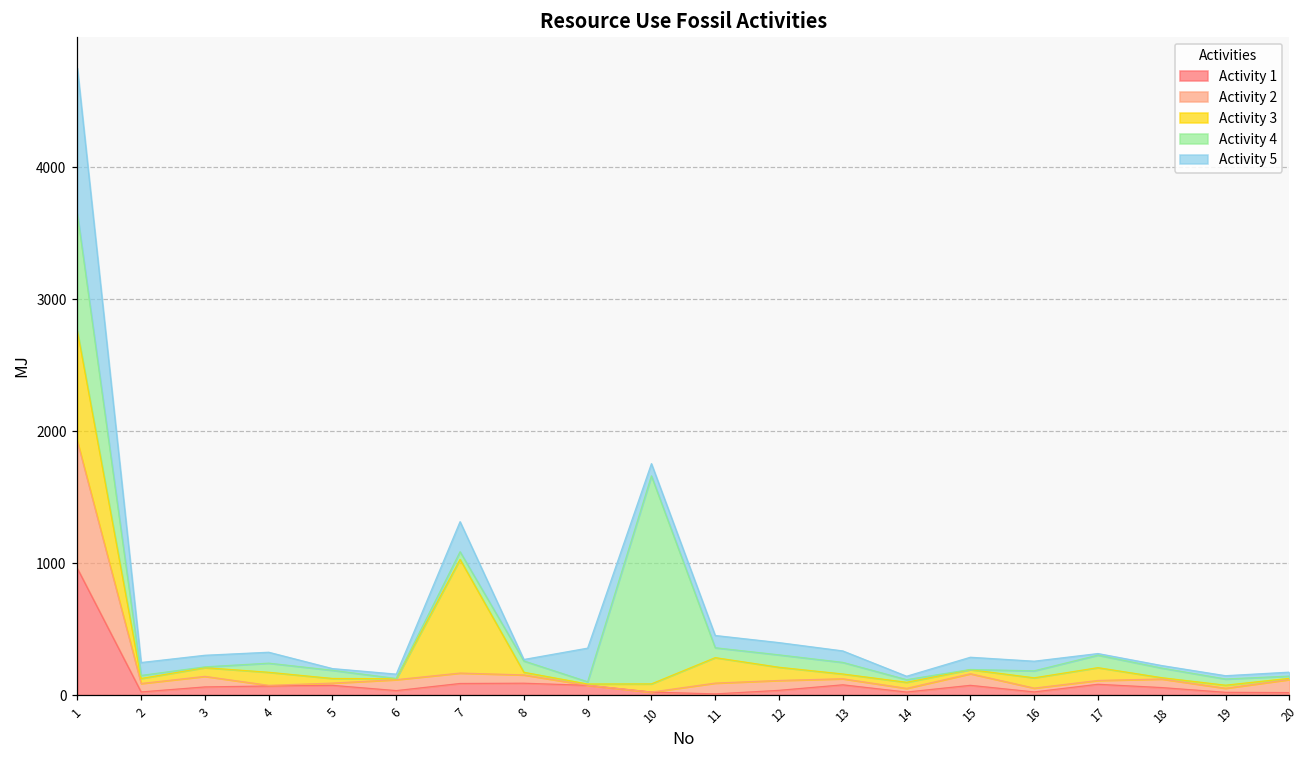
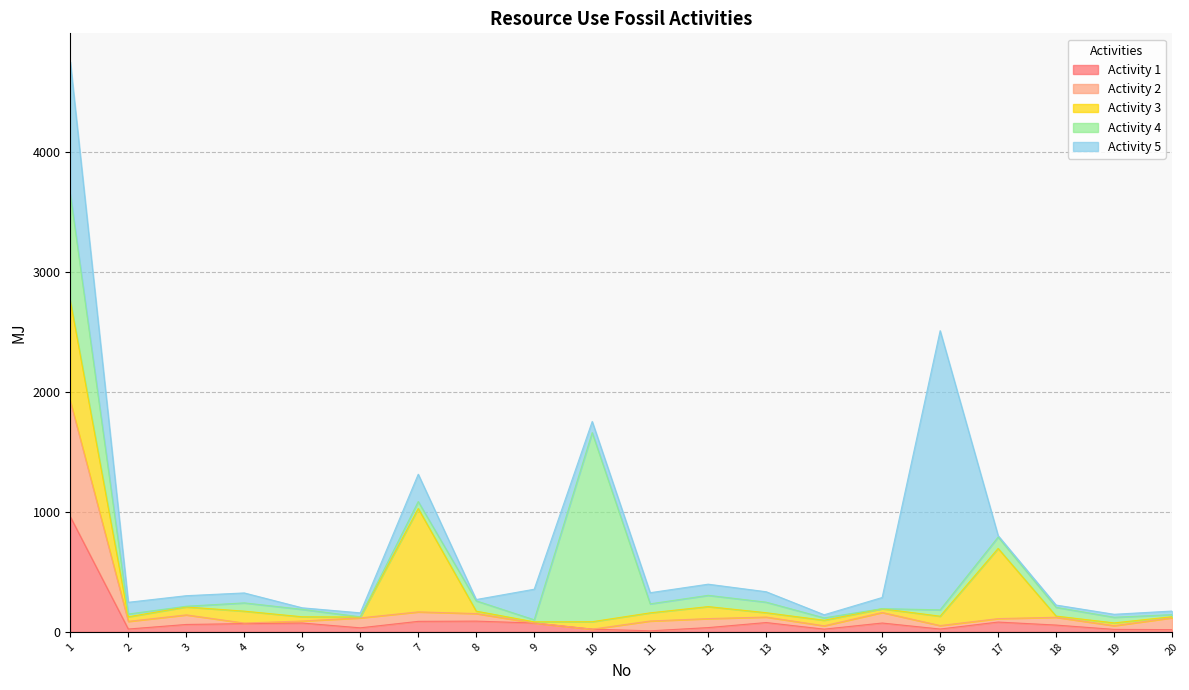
  {
    "Activity 3": {
      "1": 840,
      "2": 40,
      "4": 100,
      "5": 40,
      "7": 860,
      "10": 60,
-     "11": 190,
+     "11": 70,
      "12": 100,
      "13": 40,
      "16": 80,
-     "17": 100,
+     "17": 590,
      "19": 20
    },
    "Activity 4": {
      "1": 890,
      "2": 20,
      "4": 70,
      "7": 60,
      "10": 1580,
      "11": 80,
      "12": 90,
      "13": 90,
      "16": 50,
      "19": 50
    },
    "Activity 5": {
      "1": 1100,
      "2": 100,
      "3": 90,
      "4": 80,
      "6": 30,
      "7": 230,
      "9": 260,
      "10": 90,
      "11": 90,
      "12": 90,
      "13": 90,
      "14": 30,
      "15": 90,
-     "16": 70,
+     "16": 2330,
      "19": 30,
      "20": 30
    }
  }
